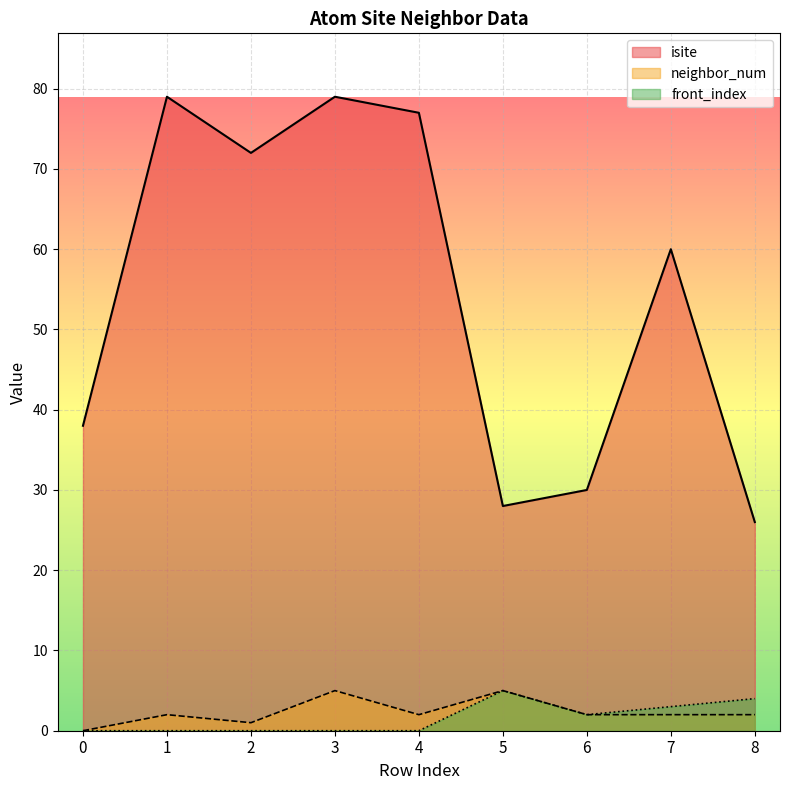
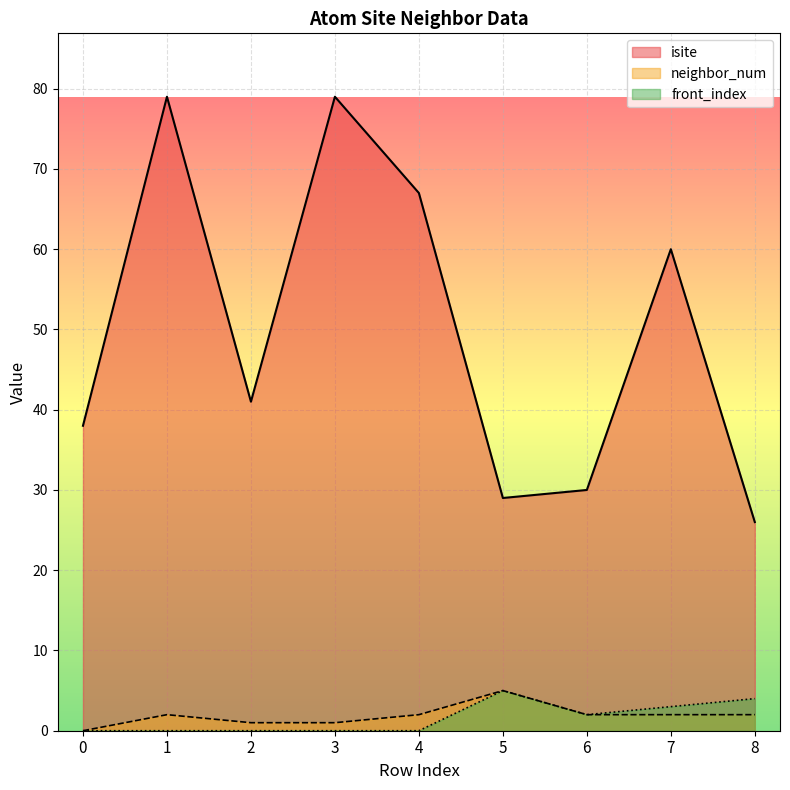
  {
    "isite": {
      "0": 38,
      "1": 79,
-     "2": 72,
+     "2": 41,
      "3": 79,
-     "4": 77,
-     "5": 28,
+     "4": 67,
+     "5": 29,
      "6": 30,
      "7": 60,
      "8": 26
    },
    "neighbor_num": {
      "1": 2,
      "2": 1,
-     "3": 5,
+     "3": 1,
      "4": 2,
      "7": 2,
      "8": 2
    },
    "front_index": {
      "1": 0,
      "2": 0,
      "3": 0,
      "4": 0,
      "7": 3,
      "8": 4
    }
  }
